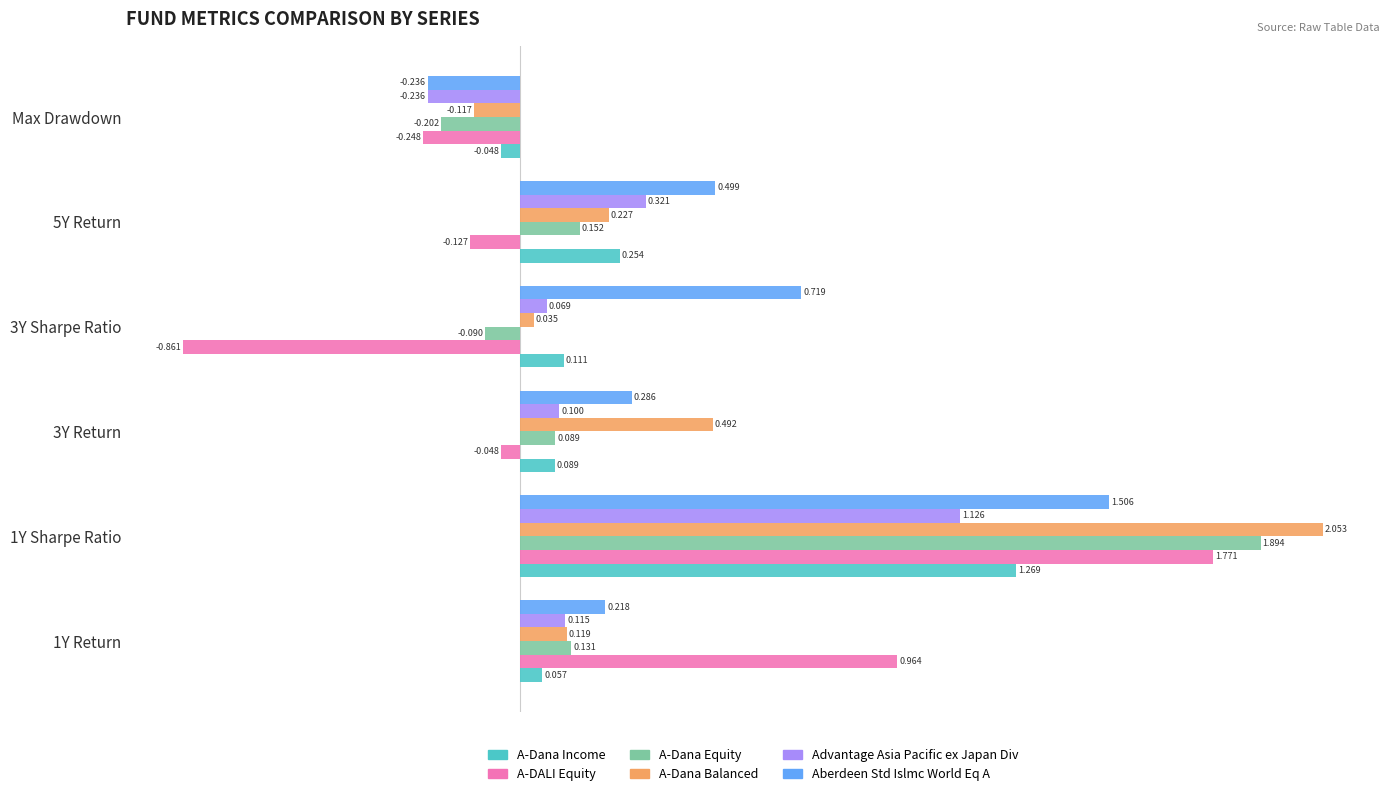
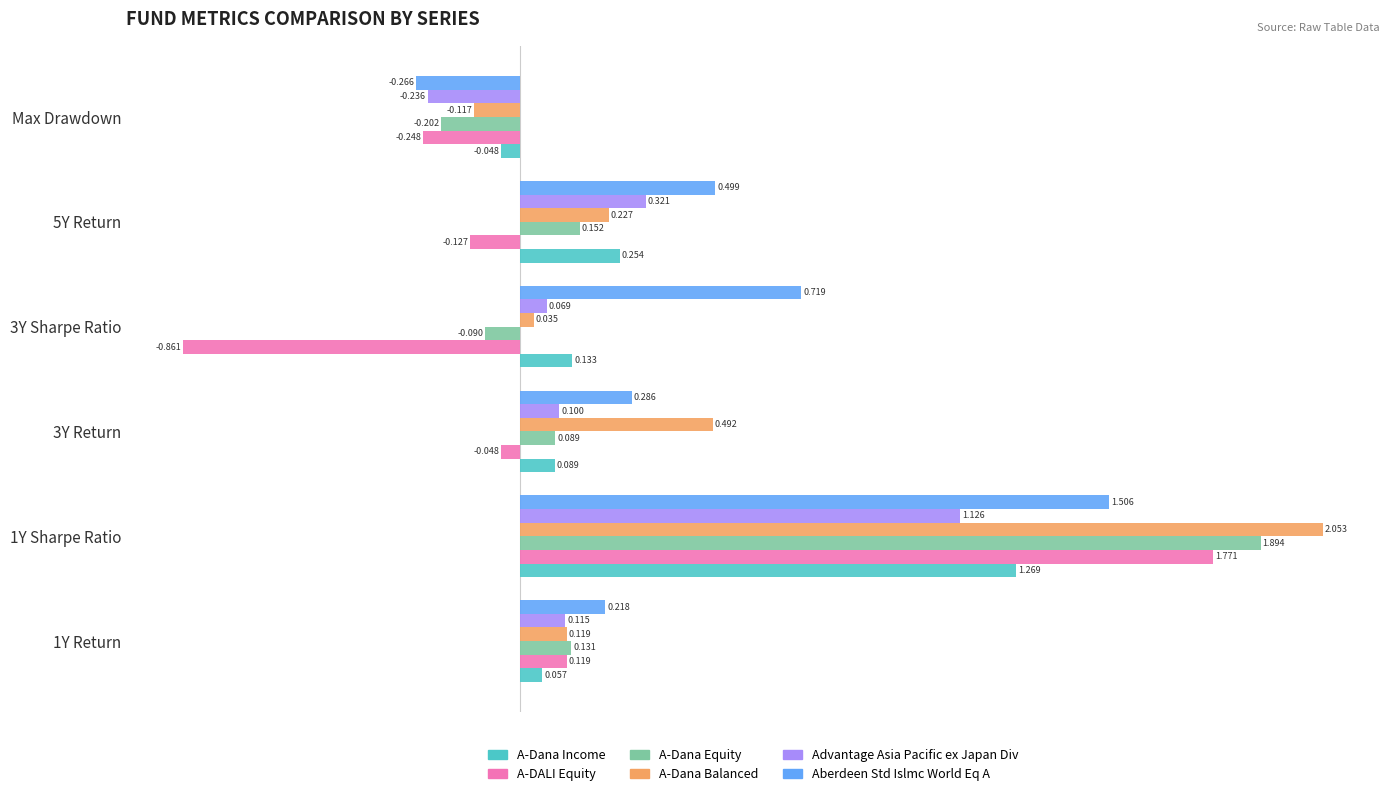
  {
    "A-Dana Income": {
      "Max Drawdown": -0.048,
      "5Y Return": 0.254,
-     "3Y Sharpe Ratio": 0.111,
+     "3Y Sharpe Ratio": 0.133,
      "3Y Return": 0.089,
      "1Y Sharpe Ratio": 1.269,
      "1Y Return": 0.057
    },
    "A-DALI Equity": {
      "Max Drawdown": -0.248,
      "5Y Return": -0.127,
      "3Y Sharpe Ratio": -0.861,
      "3Y Return": -0.048,
      "1Y Sharpe Ratio": 1.771,
-     "1Y Return": 0.964
+     "1Y Return": 0.119
    },
    "A-Dana Equity": {
      "Max Drawdown": -0.202,
      "5Y Return": 0.152,
      "3Y Sharpe Ratio": -0.090,
      "3Y Return": 0.089,
      "1Y Sharpe Ratio": 1.894,
      "1Y Return": 0.131
    },
    "A-Dana Balanced": {
      "Max Drawdown": -0.117,
      "5Y Return": 0.227,
      "3Y Sharpe Ratio": 0.035,
      "3Y Return": 0.492,
      "1Y Sharpe Ratio": 2.053,
      "1Y Return": 0.119
    },
    "Advantage Asia Pacific ex Japan Div": {
      "Max Drawdown": -0.236,
      "5Y Return": 0.321,
      "3Y Sharpe Ratio": 0.069,
      "3Y Return": 0.100,
      "1Y Sharpe Ratio": 1.126,
      "1Y Return": 0.115
    },
    "Aberdeen Std Islmc World Eq A": {
-     "Max Drawdown": -0.236,
+     "Max Drawdown": -0.266,
      "5Y Return": 0.499,
      "3Y Sharpe Ratio": 0.719,
      "3Y Return": 0.286,
      "1Y Sharpe Ratio": 1.506,
      "1Y Return": 0.218
    }
  }
